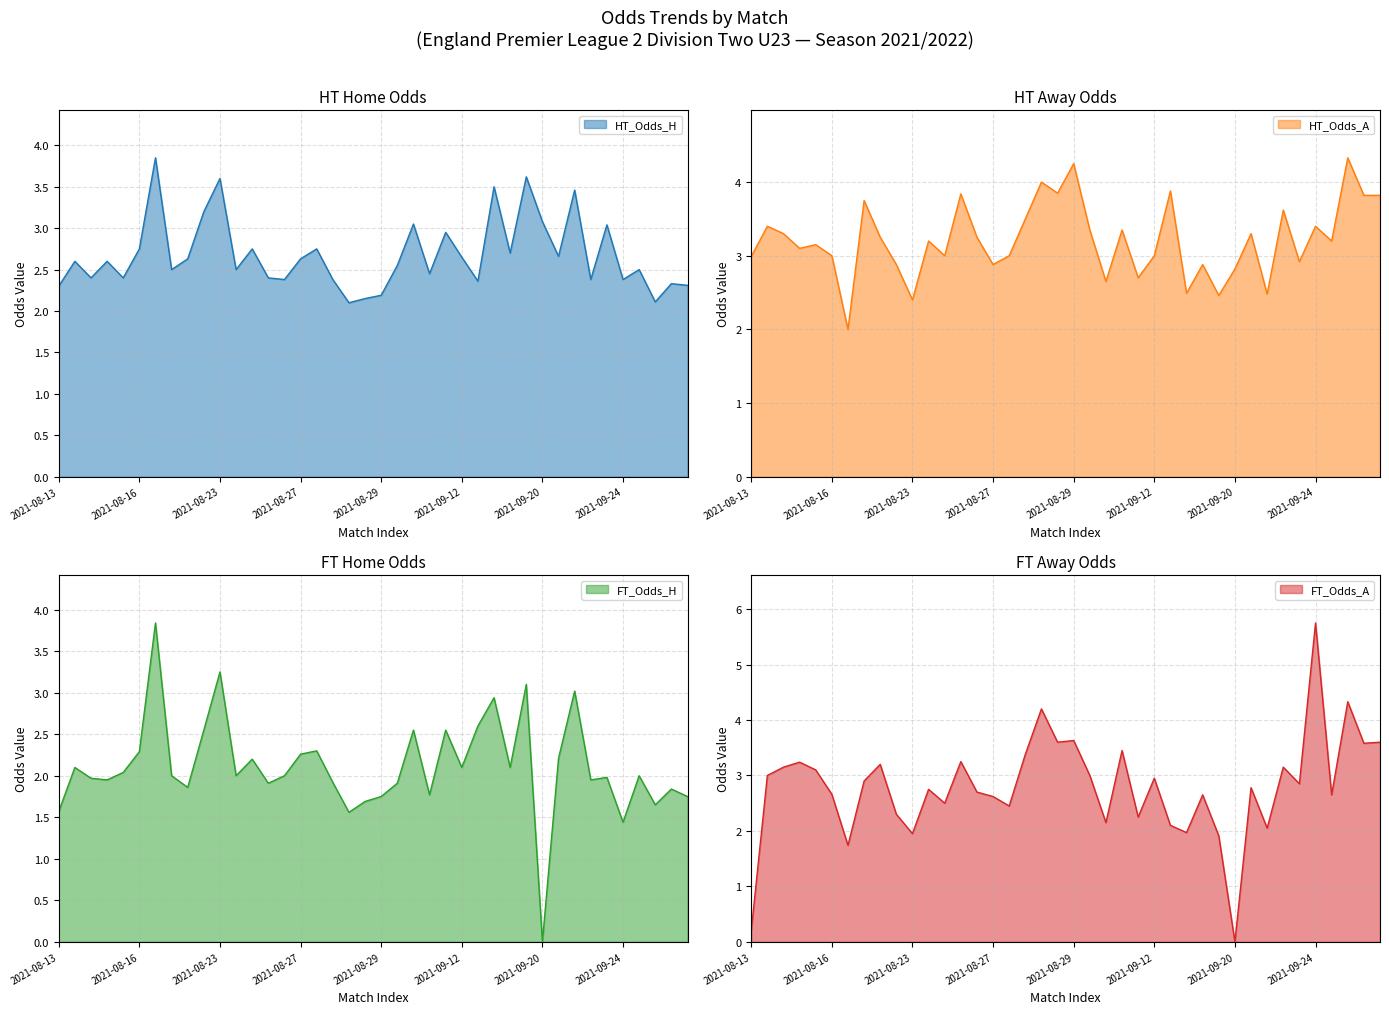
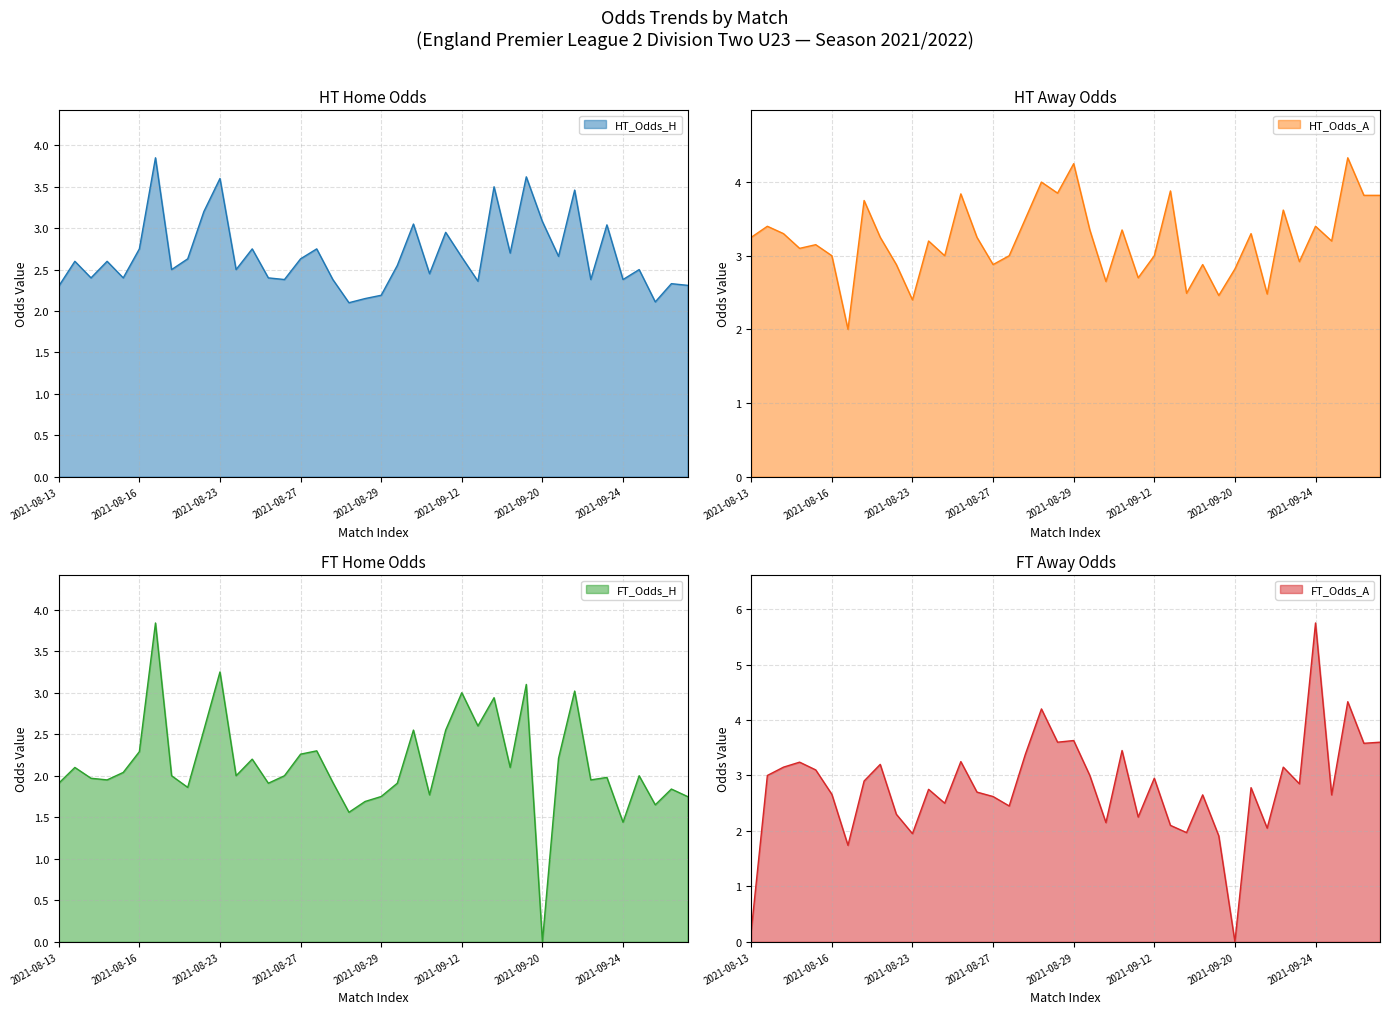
  {
    "HT Home Odds": {
      "2021-08-13": 2.3,
      "2021-09-12": 2.7
    },
    "HT Away Odds": {
-     "2021-08-13": 3.0,
+     "2021-08-13": 3.3,
      "2021-09-12": 3.0
    },
    "FT Home Odds": {
-     "2021-08-13": 1.6,
-     "2021-09-12": 2.1
+     "2021-08-13": 1.9,
+     "2021-09-12": 3.0
    },
    "FT Away Odds": {
      "2021-08-13": 0.2,
      "2021-09-12": 3.0
    }
  }
